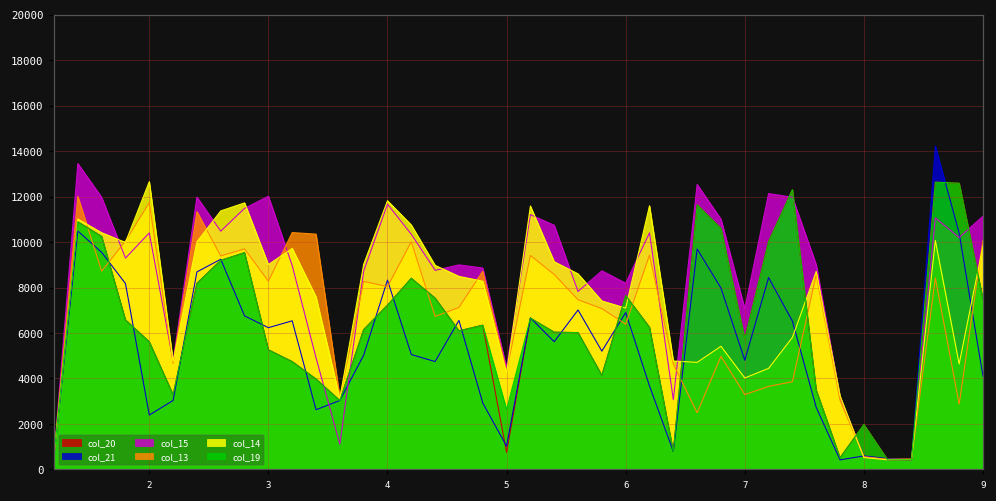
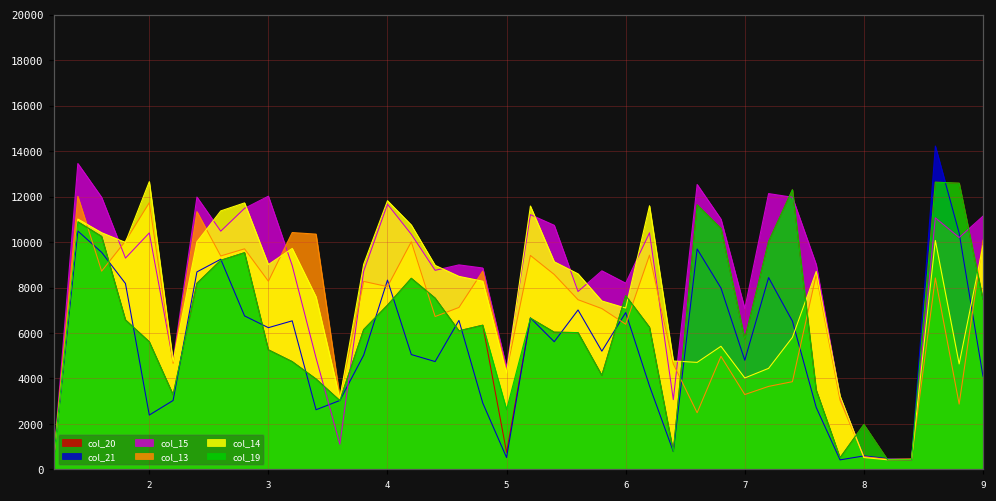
  {
    "col_20": {
      "5": 700
    },
    "col_21": {
-     "5": 1000
+     "5": 500
    },
    "col_15": {
      "5": 4500
    },
    "col_19": {
      "5": 2600
    }
  }
